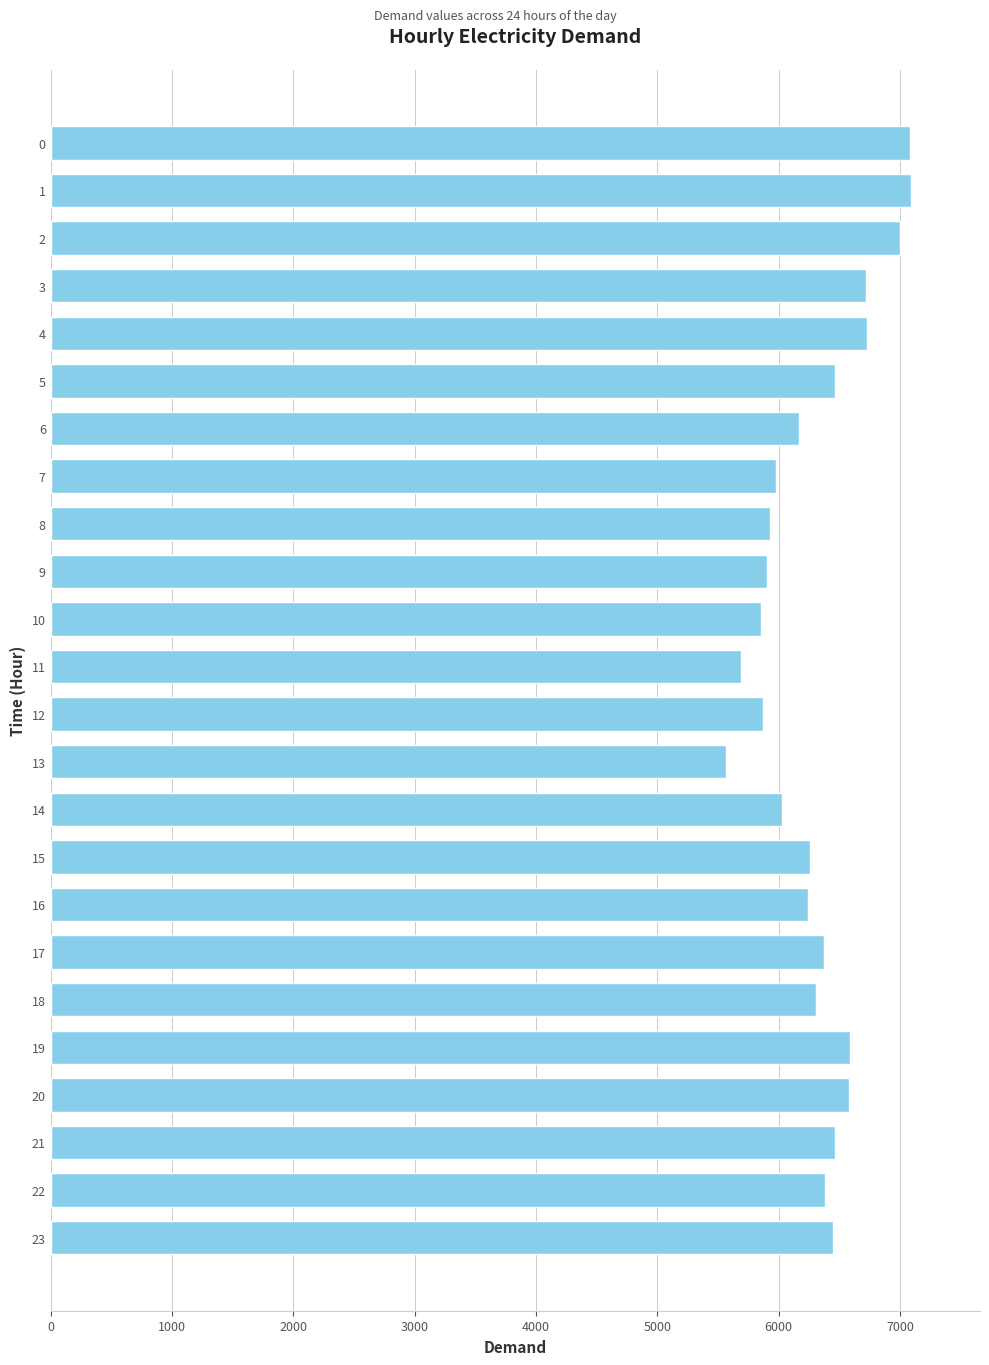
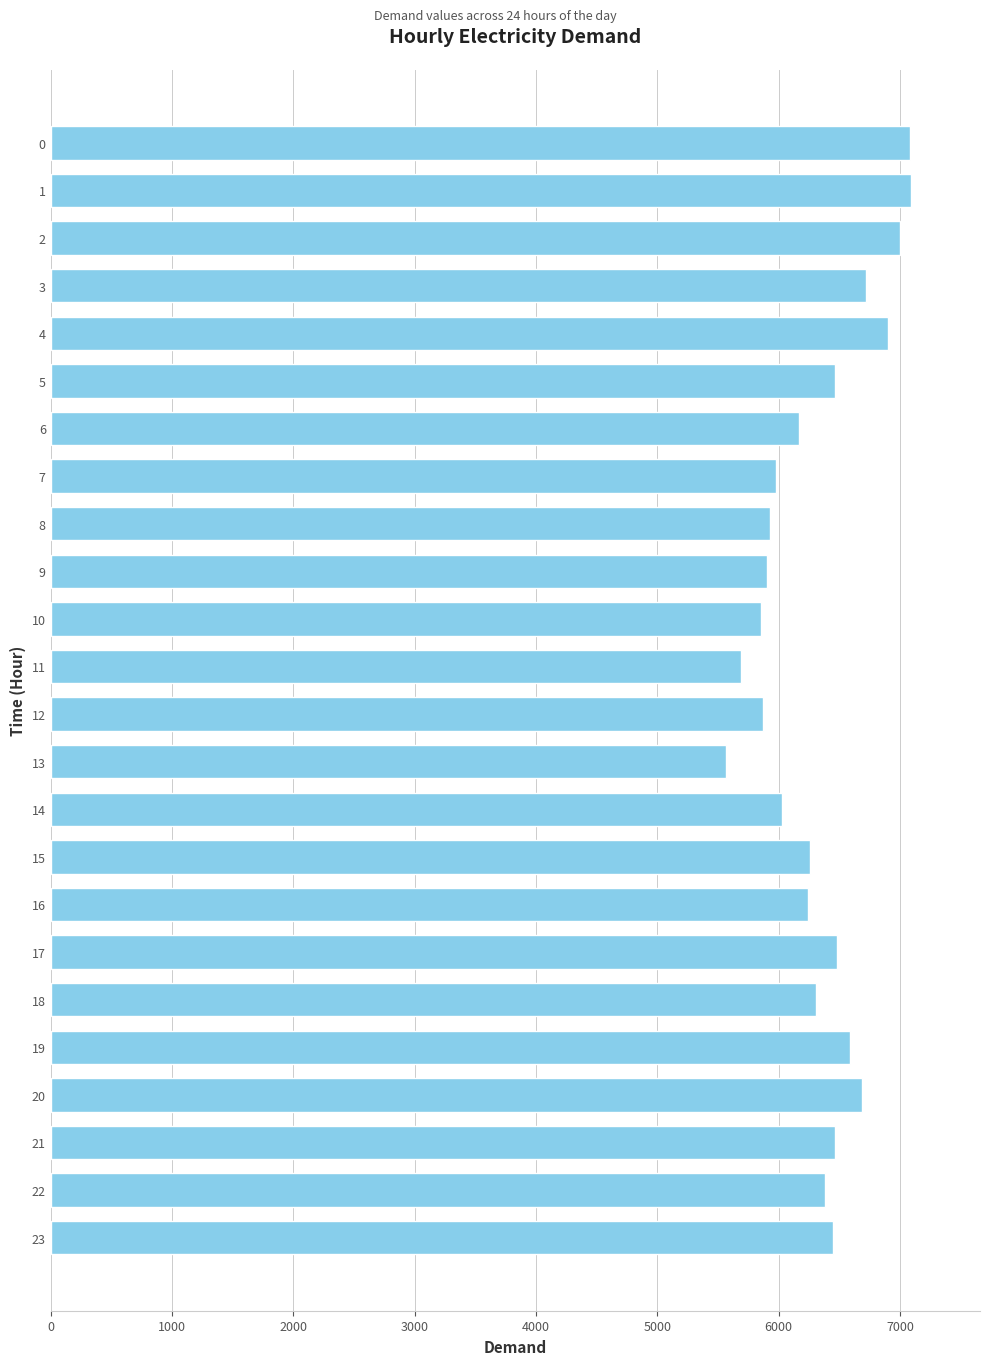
  {
    "0": 7080,
    "1": 7090,
    "2": 7000,
    "3": 6720,
-   "4": 6730,
+   "4": 6900,
    "5": 6470,
    "6": 6170,
    "7": 5980,
    "8": 5930,
    "9": 5900,
    "10": 5860,
    "11": 5690,
    "12": 5870,
    "13": 5560,
    "14": 6030,
    "15": 6260,
    "16": 6240,
-   "17": 6380,
+   "17": 6480,
    "18": 6310,
    "19": 6590,
-   "20": 6580,
+   "20": 6690,
    "21": 6470,
    "22": 6380,
    "23": 6450
  }
